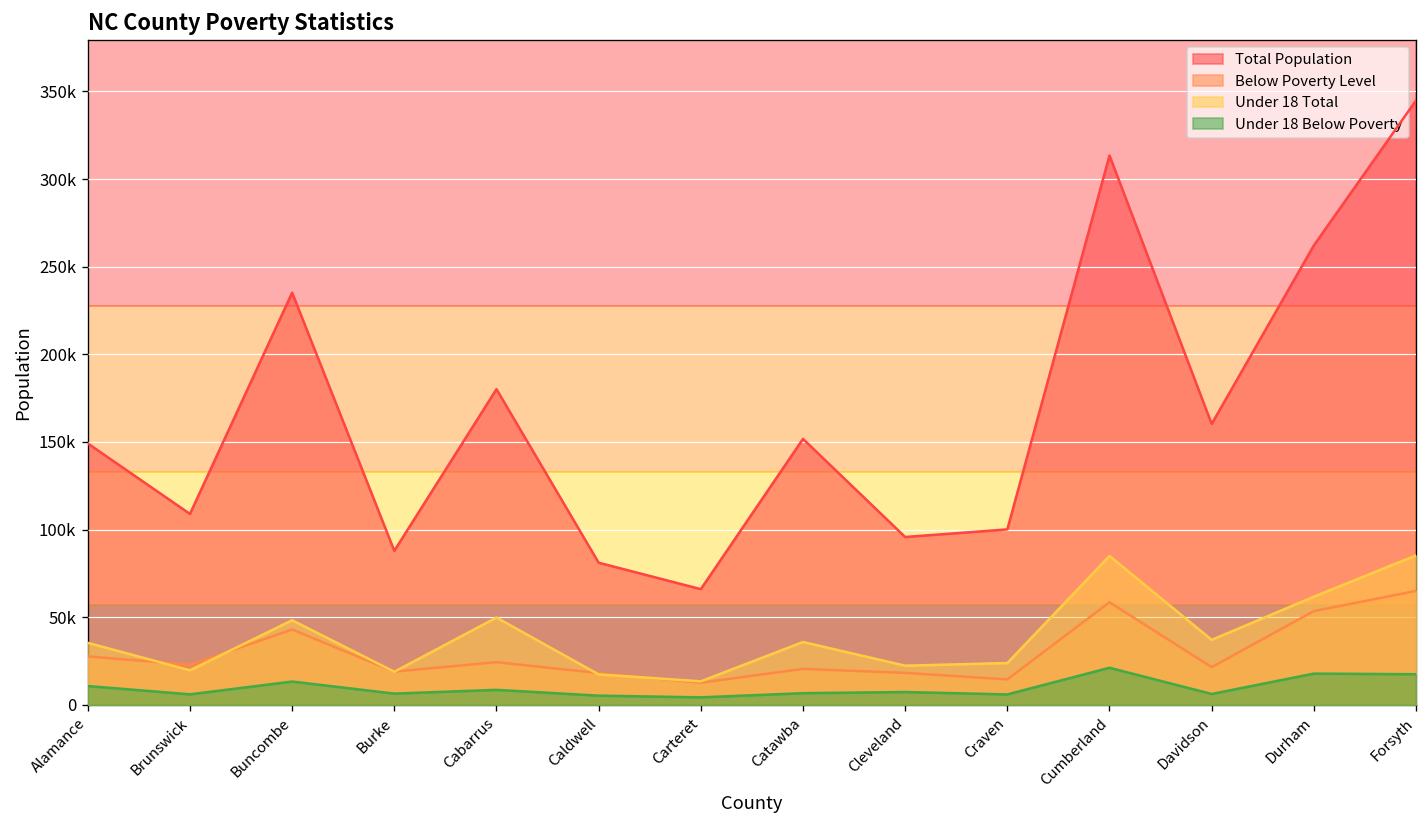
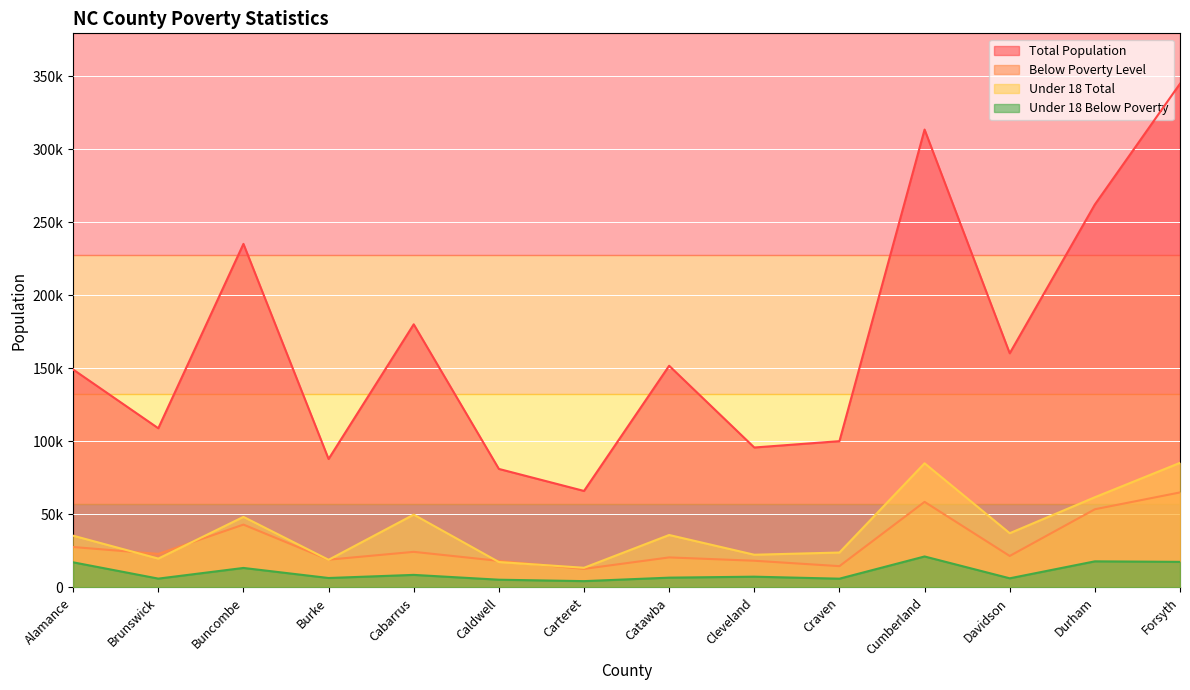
  {
    "Under 18 Below Poverty": {
-     "Alamance": 11000,
+     "Alamance": 17000,
      "Brunswick": 6000,
      "Forsyth": 18000
    }
  }
